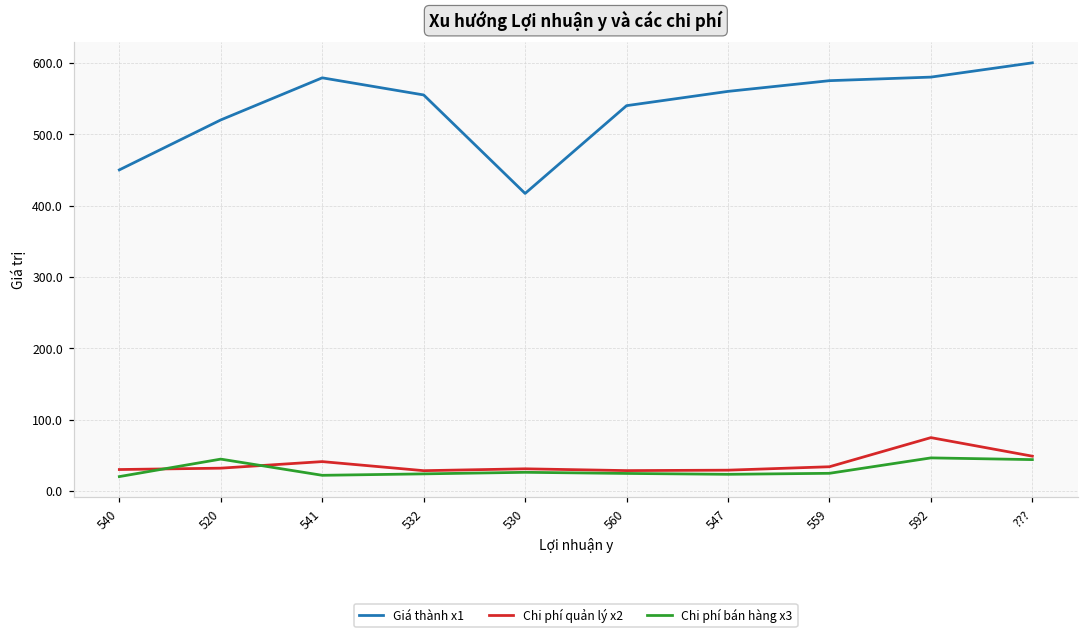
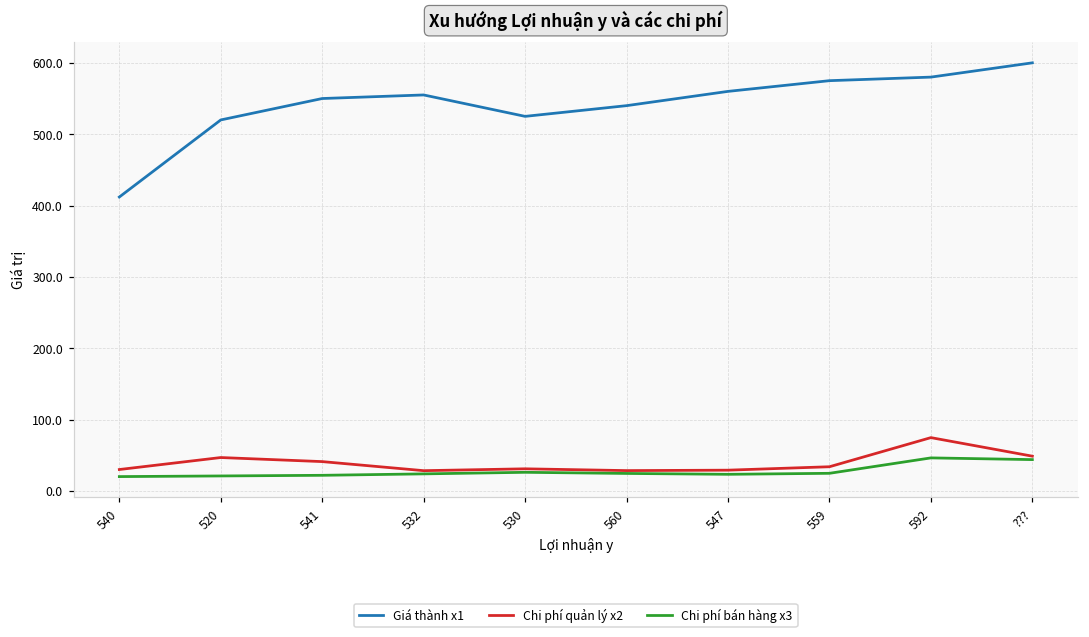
  {
    "Giá thành x1": {
-     "540": 450,
+     "540": 410,
      "520": 520,
-     "541": 580,
+     "541": 550,
      "532": 560,
-     "530": 420,
+     "530": 530,
      "560": 540,
      "547": 560,
      "559": 580,
      "592": 580,
      "???": 600
    },
    "Chi phí quản lý x2": {
      "540": 30,
-     "520": 30,
+     "520": 50,
      "541": 40,
      "532": 30,
      "530": 30,
      "560": 30,
      "547": 30,
      "559": 30,
      "592": 70,
      "???": 50
    },
    "Chi phí bán hàng x3": {
      "540": 20,
-     "520": 40,
+     "520": 20,
      "541": 20,
      "532": 20,
      "530": 30,
      "560": 20,
      "547": 20,
      "559": 20,
      "592": 50,
      "???": 40
    }
  }
